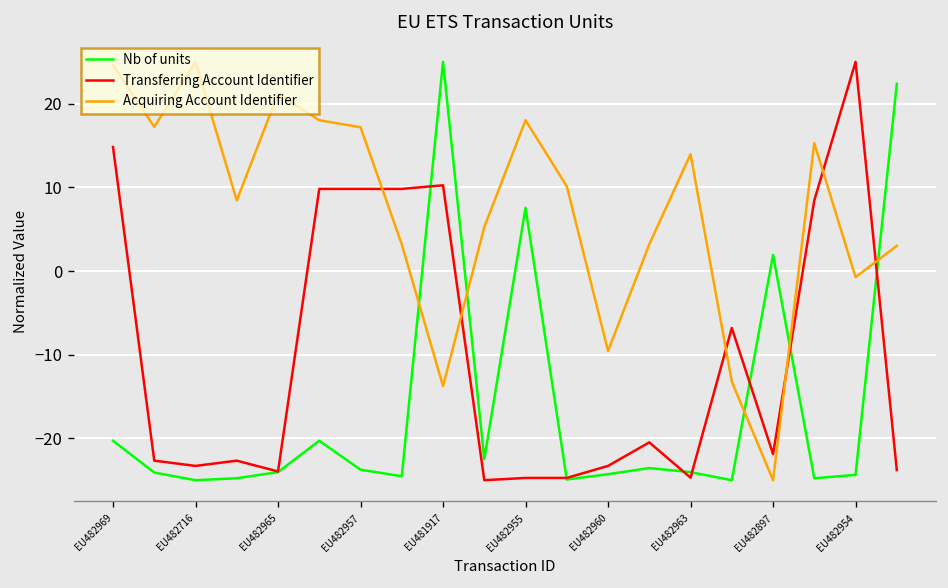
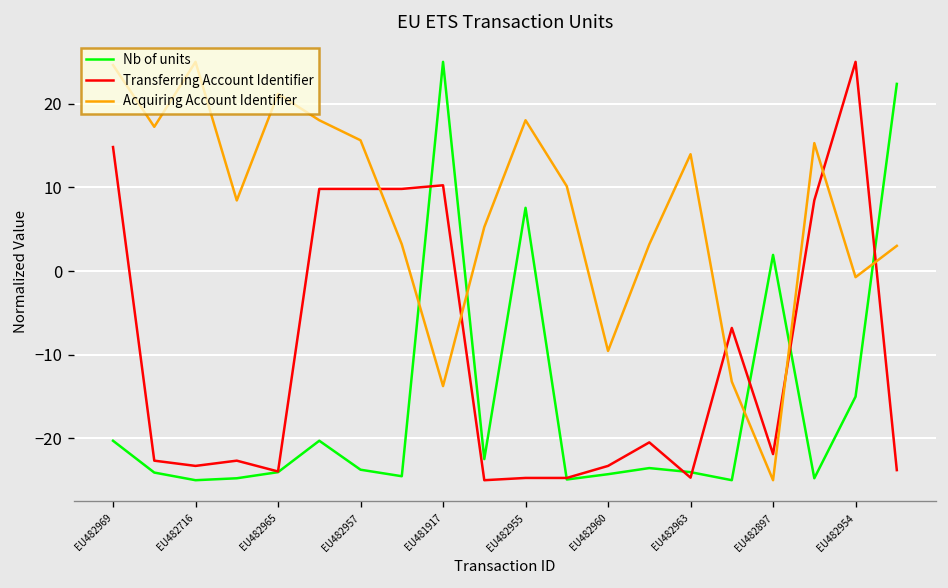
  {
    "Nb of units": {
      "EU482969": -20,
      "EU482716": -25,
      "EU482957": -24,
      "EU481917": 25,
      "EU482955": 8,
      "EU482960": -24,
      "EU482963": -24,
      "EU482897": 2,
-     "EU482954": -24
+     "EU482954": -15
    },
    "Transferring Account Identifier": {
      "EU482969": 15,
      "EU482716": -23,
      "EU482957": 10,
      "EU481917": 10,
      "EU482955": -25,
      "EU482960": -23,
      "EU482963": -25,
      "EU482897": -22,
      "EU482954": 25
    },
    "Acquiring Account Identifier": {
-     "EU482957": 17,
+     "EU482957": 16,
      "EU481917": -14,
      "EU482955": 18,
      "EU482960": -10,
      "EU482963": 14,
      "EU482897": -25,
      "EU482954": -1
    }
  }
